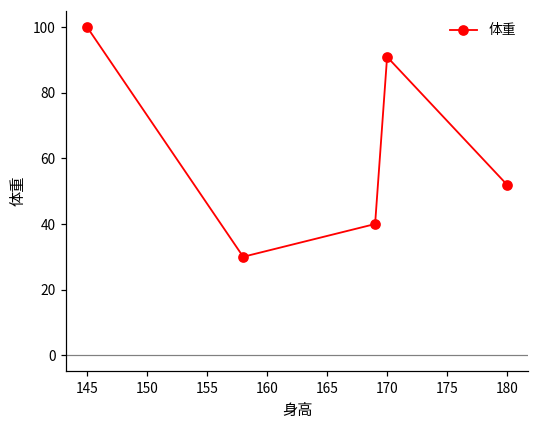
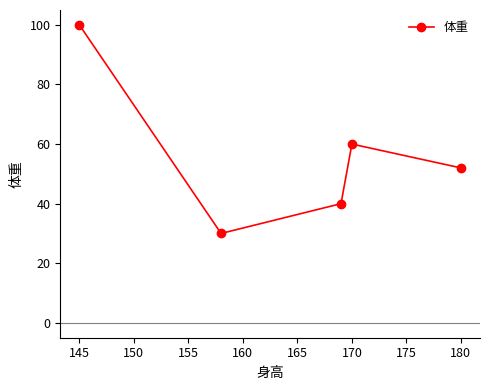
  {
    "145": 100,
-   "170": 91,
+   "170": 60,
    "180": 52
  }
